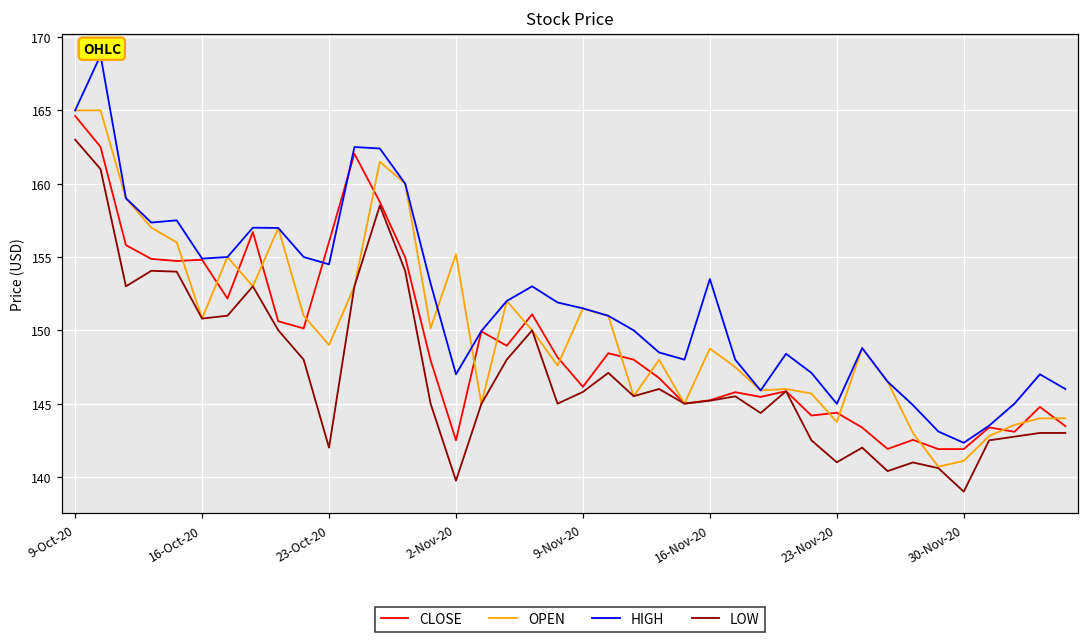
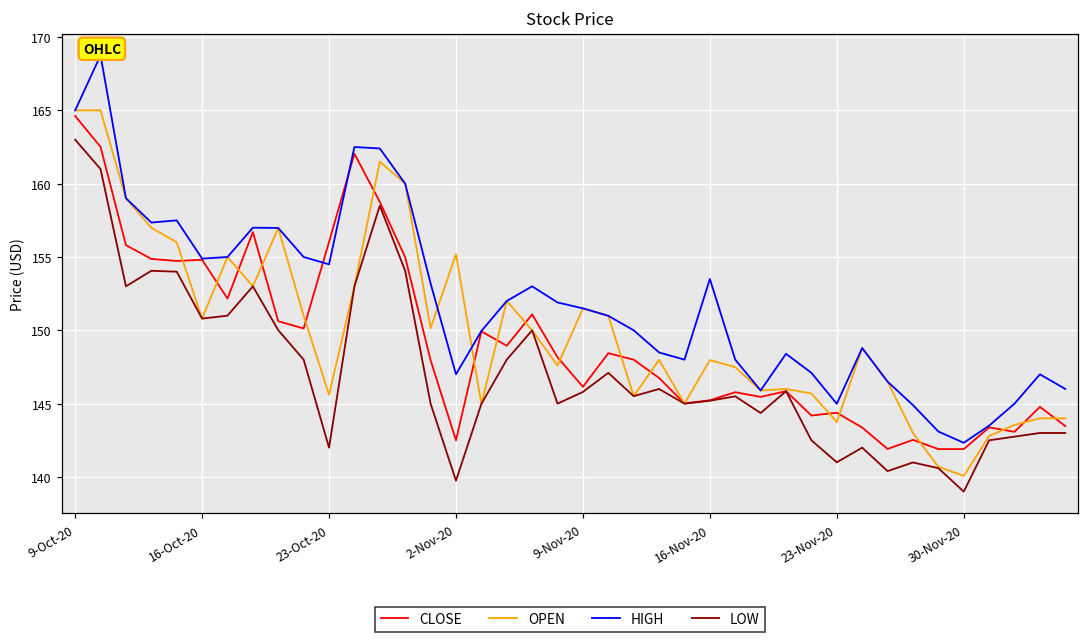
  {
    "CLOSE": {
      "9-Oct-20": 164.6,
      "23-Oct-20": 156.0,
      "2-Nov-20": 142.5,
      "9-Nov-20": 146.2,
      "23-Nov-20": 144.4,
      "30-Nov-20": 141.9
    },
    "OPEN": {
-     "23-Oct-20": 149.0,
+     "23-Oct-20": 145.6,
      "2-Nov-20": 155.2,
-     "16-Nov-20": 148.8,
+     "16-Nov-20": 148.0,
      "23-Nov-20": 143.8,
-     "30-Nov-20": 141.1
+     "30-Nov-20": 140.1
    },
    "HIGH": {
      "23-Oct-20": 154.5,
      "2-Nov-20": 147.0,
      "16-Nov-20": 153.5,
      "23-Nov-20": 145.0,
      "30-Nov-20": 142.3
    },
    "LOW": {
      "9-Oct-20": 163.0,
      "23-Oct-20": 142.0,
      "2-Nov-20": 139.8,
      "9-Nov-20": 145.8,
      "23-Nov-20": 141.0,
      "30-Nov-20": 139.0
    }
  }
